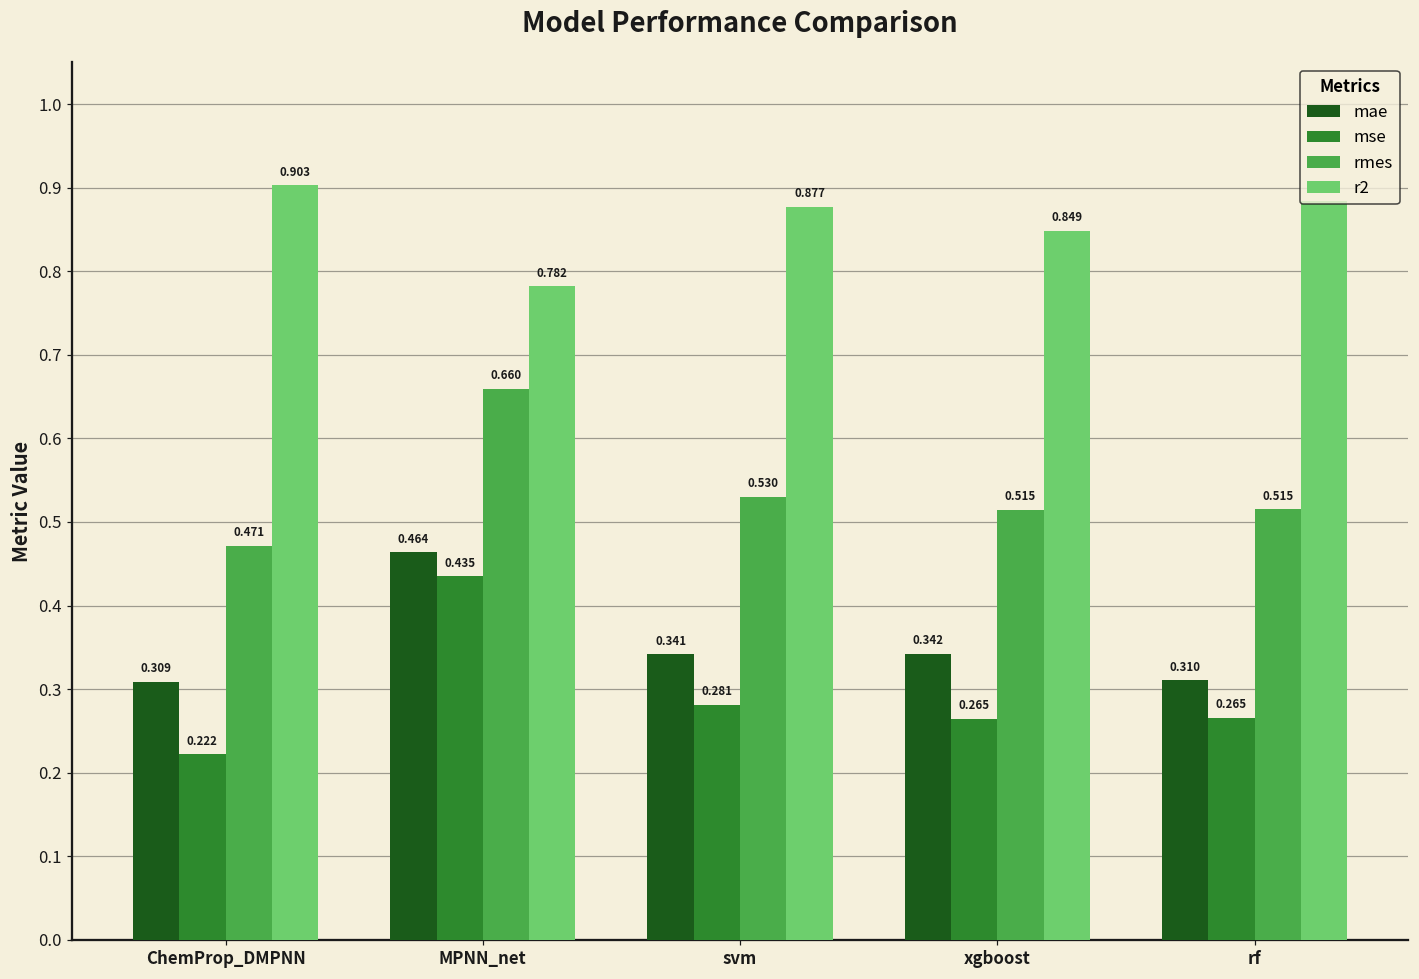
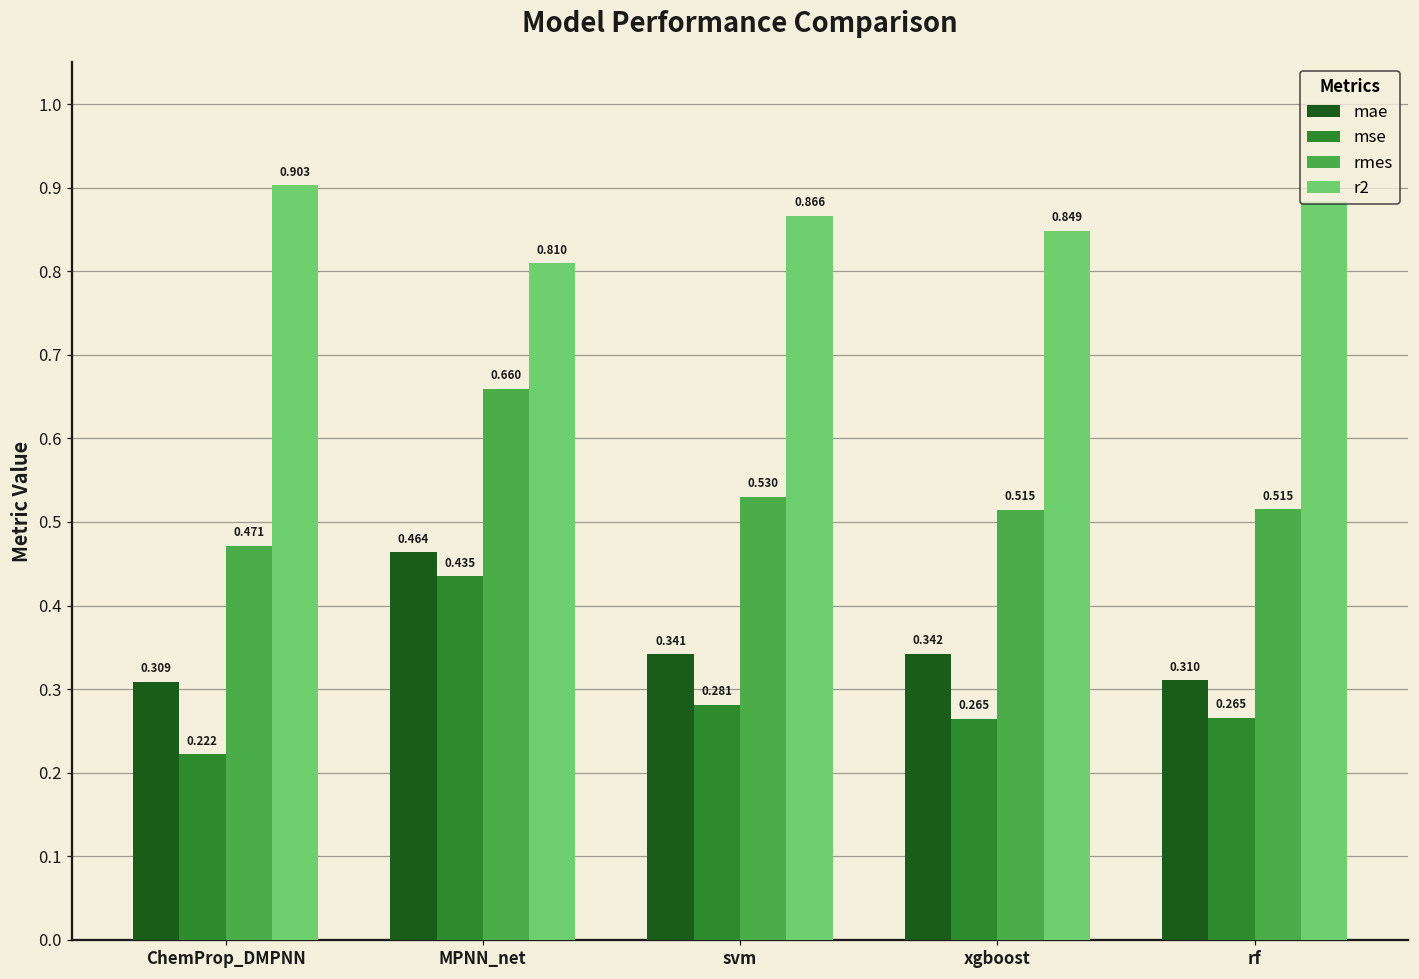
  {
    "r2": {
      "ChemProp_DMPNN": 0.903,
-     "MPNN_net": 0.782,
-     "svm": 0.877,
+     "MPNN_net": 0.810,
+     "svm": 0.866,
      "xgboost": 0.849
    }
  }
